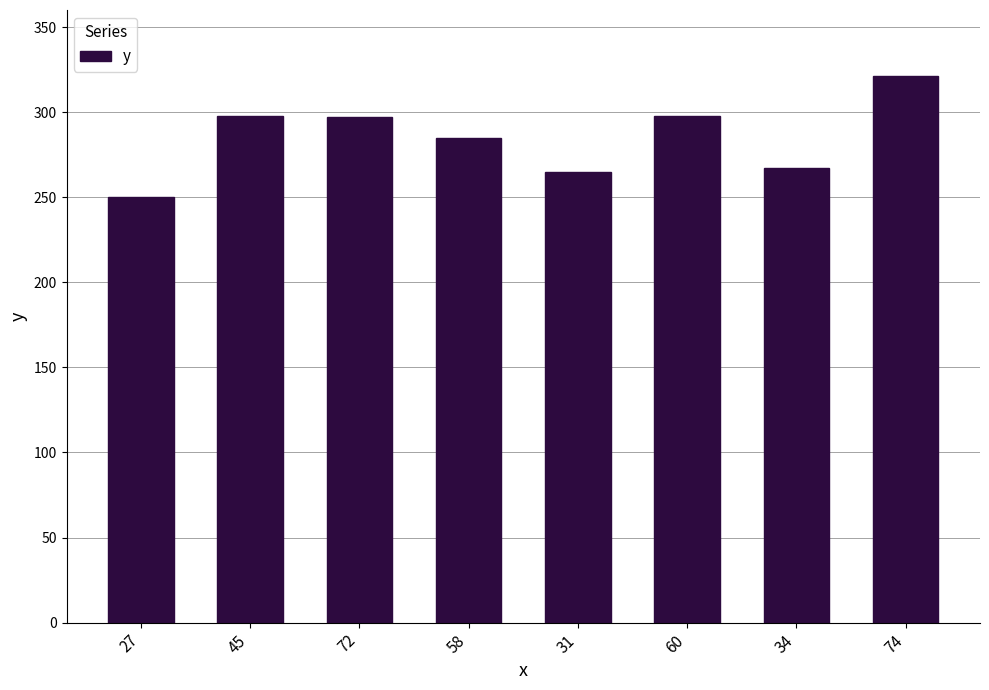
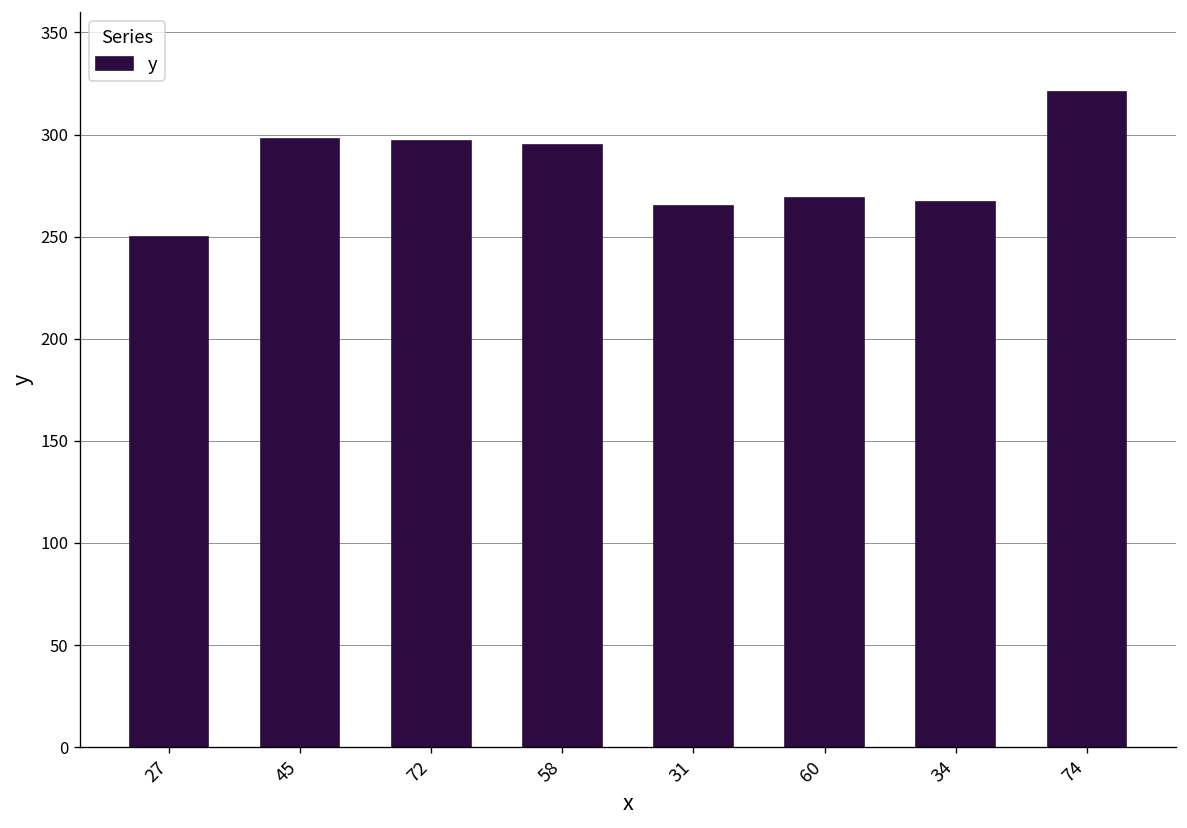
  {
    "27": 250,
    "45": 298,
    "72": 297,
-   "58": 285,
+   "58": 295,
    "31": 265,
-   "60": 298,
+   "60": 269,
    "34": 267,
    "74": 321
  }
